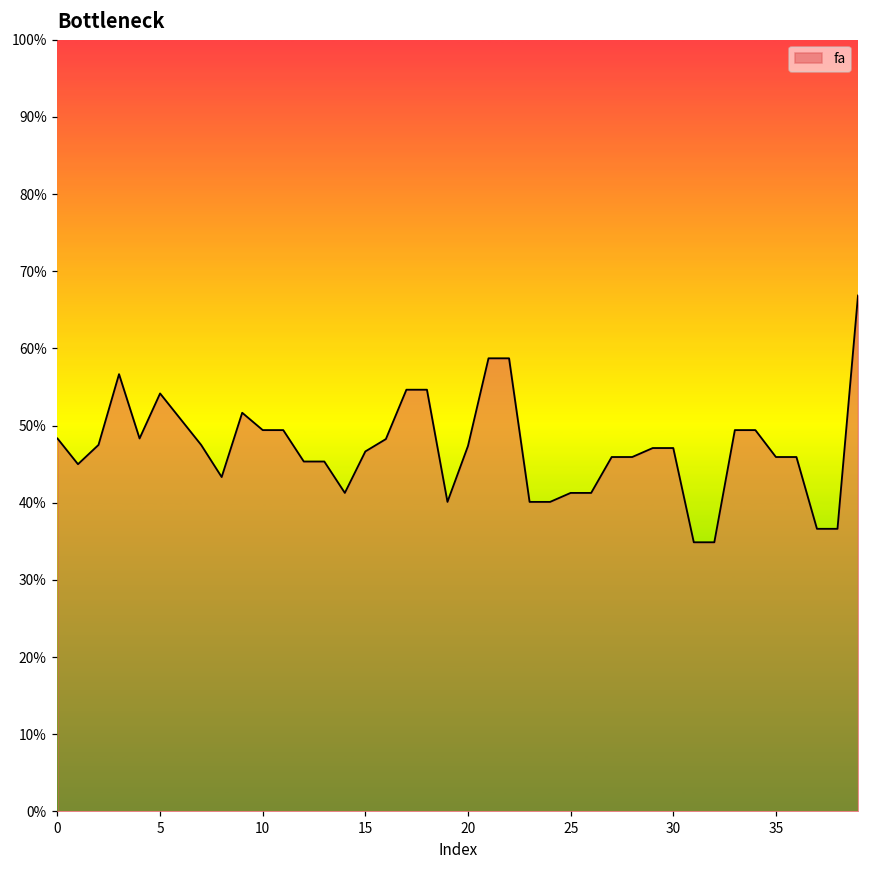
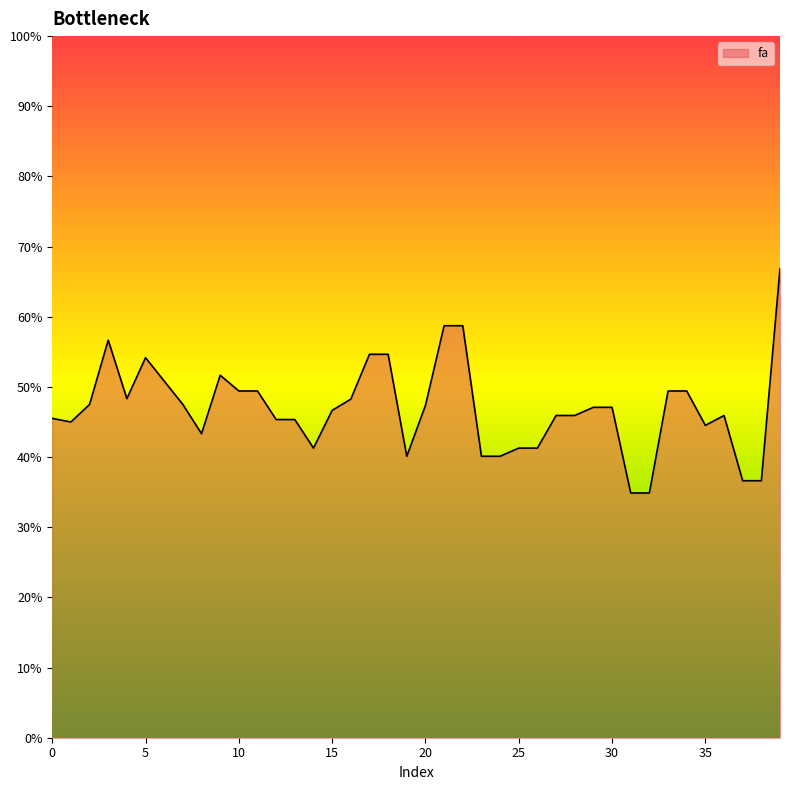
  {
-   "0": "48%",
+   "0": "46%",
    "5": "54%",
    "10": "49%",
    "15": "47%",
    "20": "47%",
    "25": "41%",
    "30": "47%",
-   "35": "46%"
+   "35": "45%"
  }
